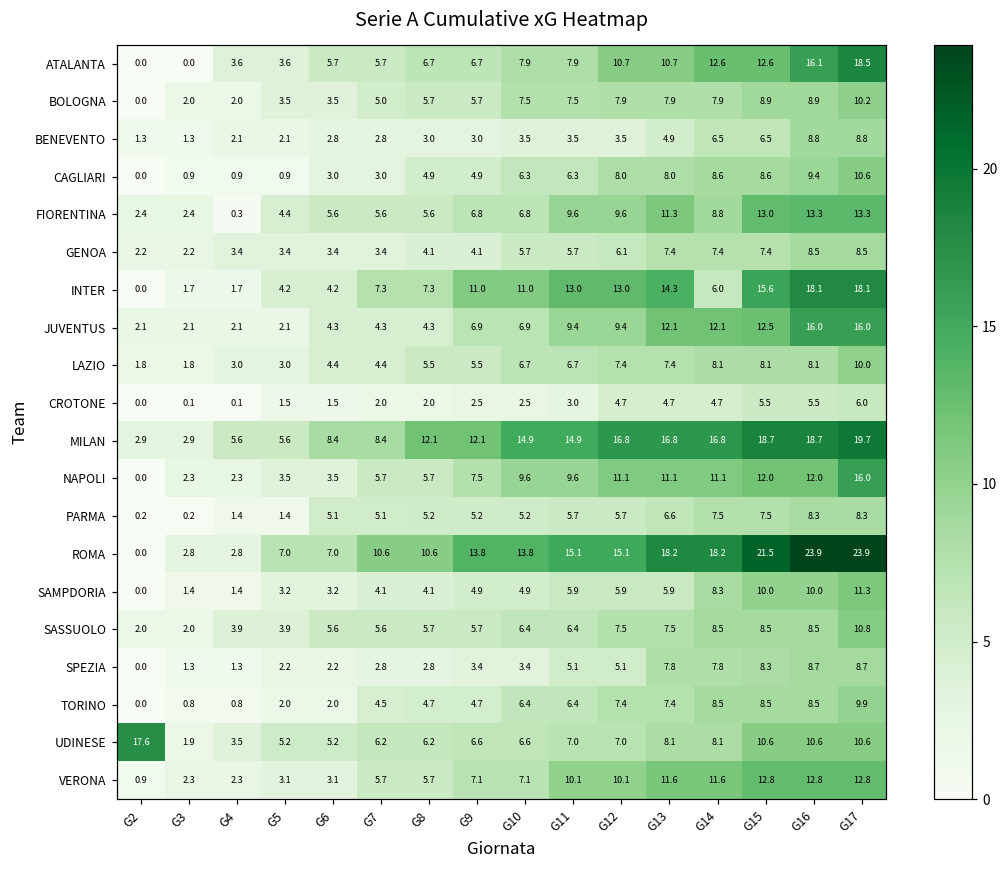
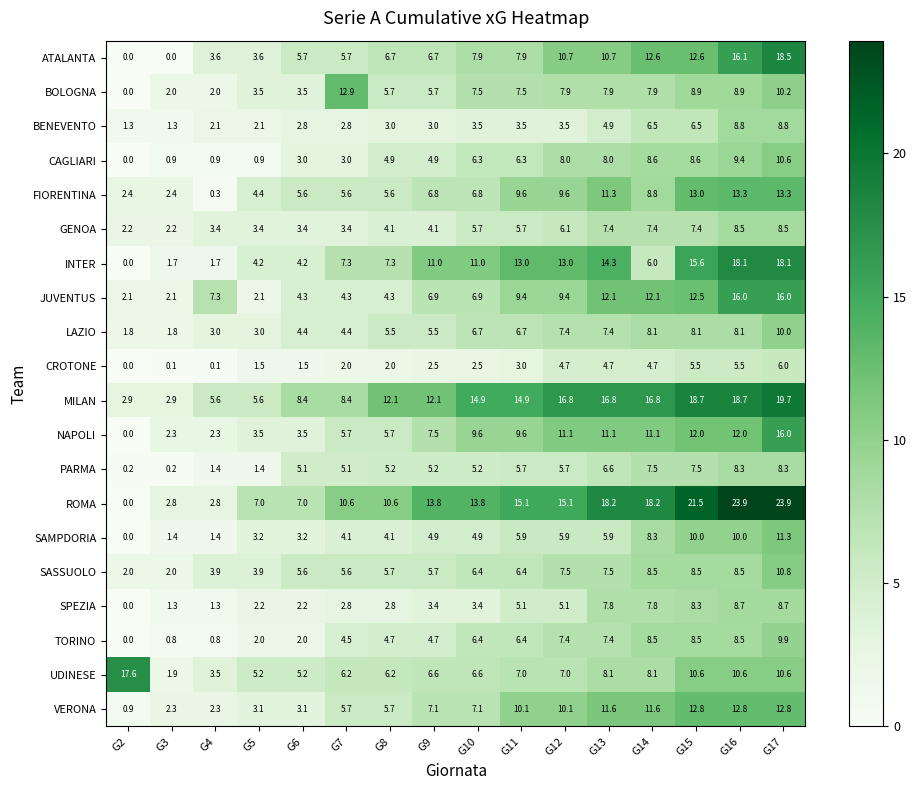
  {
    "BOLOGNA": {
      "G2": 0.0,
      "G3": 2.0,
      "G4": 2.0,
      "G5": 3.5,
      "G6": 3.5,
-     "G7": 5.0,
+     "G7": 12.9,
      "G8": 5.7,
      "G9": 5.7,
      "G10": 7.5,
      "G11": 7.5,
      "G12": 7.9,
      "G13": 7.9,
      "G14": 7.9,
      "G15": 8.9,
      "G16": 8.9,
      "G17": 10.2
    },
    "JUVENTUS": {
      "G2": 2.1,
      "G3": 2.1,
-     "G4": 2.1,
+     "G4": 7.3,
      "G5": 2.1,
      "G6": 4.3,
      "G7": 4.3,
      "G8": 4.3,
      "G9": 6.9,
      "G10": 6.9,
      "G11": 9.4,
      "G12": 9.4,
      "G13": 12.1,
      "G14": 12.1,
      "G15": 12.5,
      "G16": 16.0,
      "G17": 16.0
    }
  }
